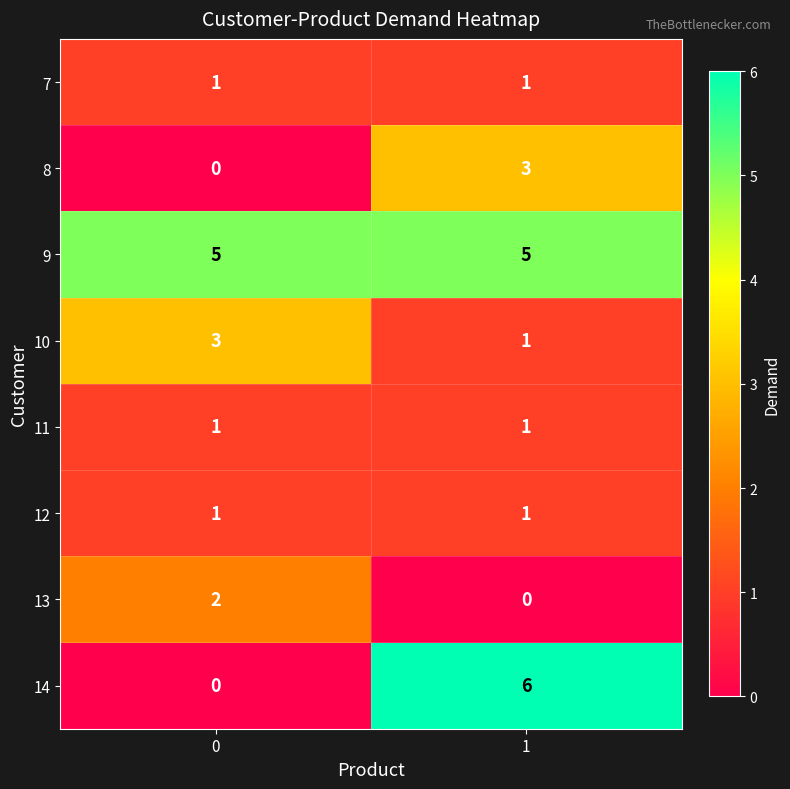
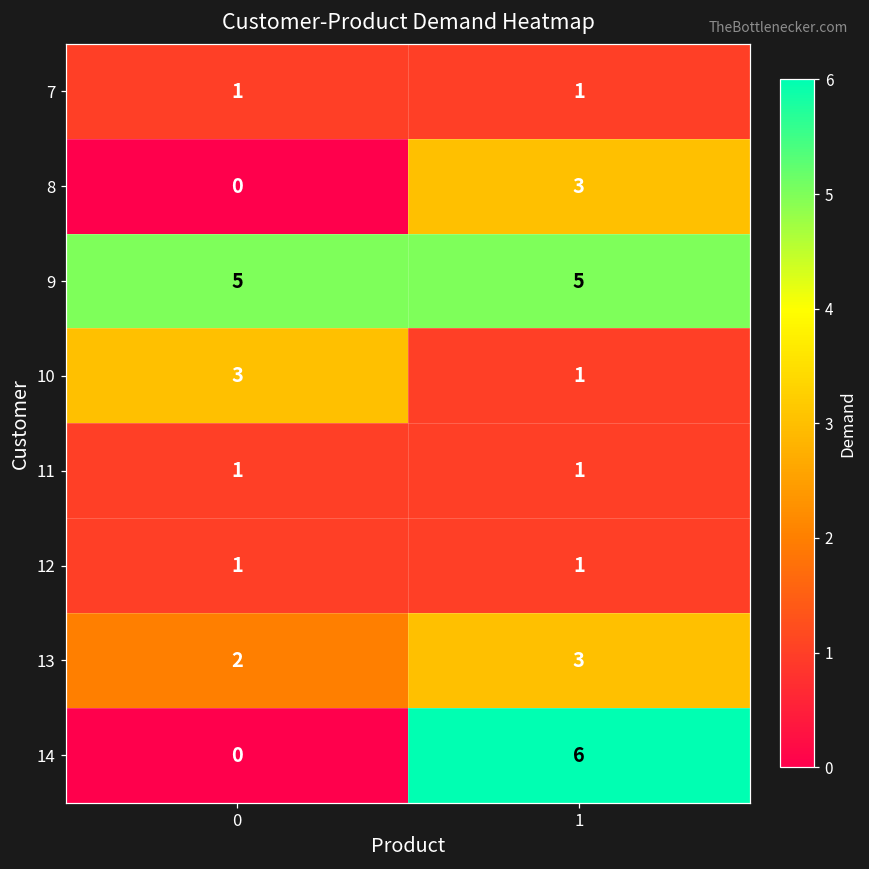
  {
    "7": {
      "0": 1,
      "1": 1
    },
    "8": {
      "0": 0,
      "1": 3
    },
    "9": {
      "0": 5,
      "1": 5
    },
    "10": {
      "0": 3,
      "1": 1
    },
    "11": {
      "0": 1,
      "1": 1
    },
    "12": {
      "0": 1,
      "1": 1
    },
    "13": {
      "0": 2,
-     "1": 0
+     "1": 3
    },
    "14": {
      "0": 0,
      "1": 6
    }
  }
